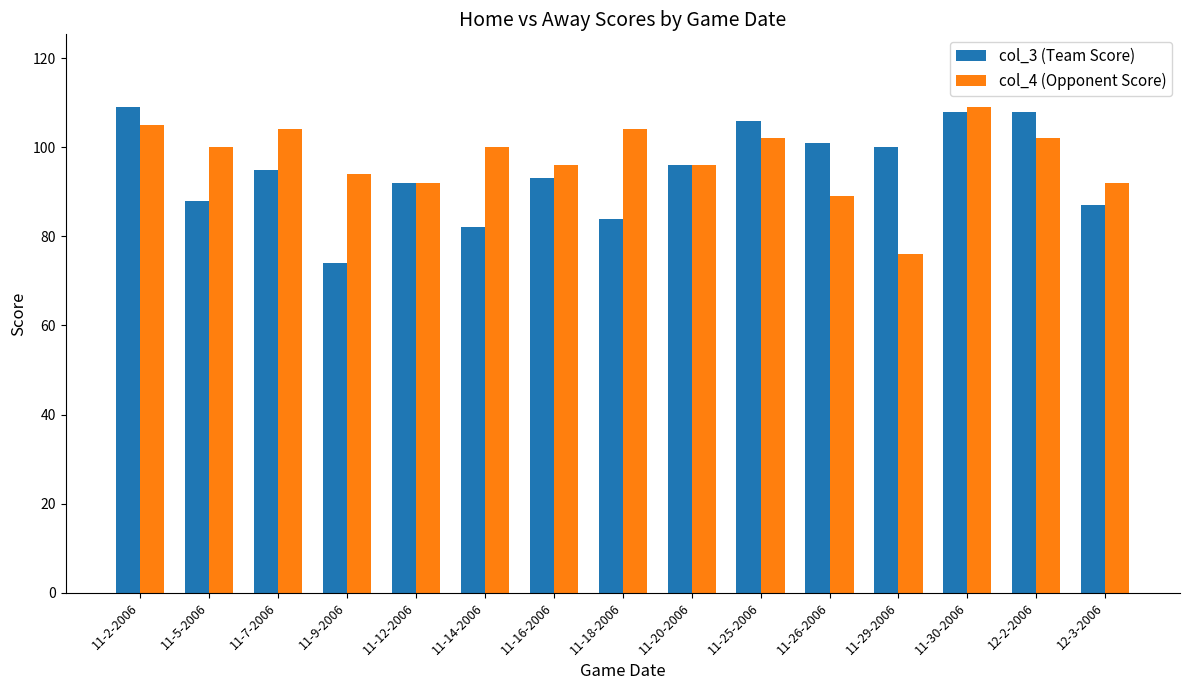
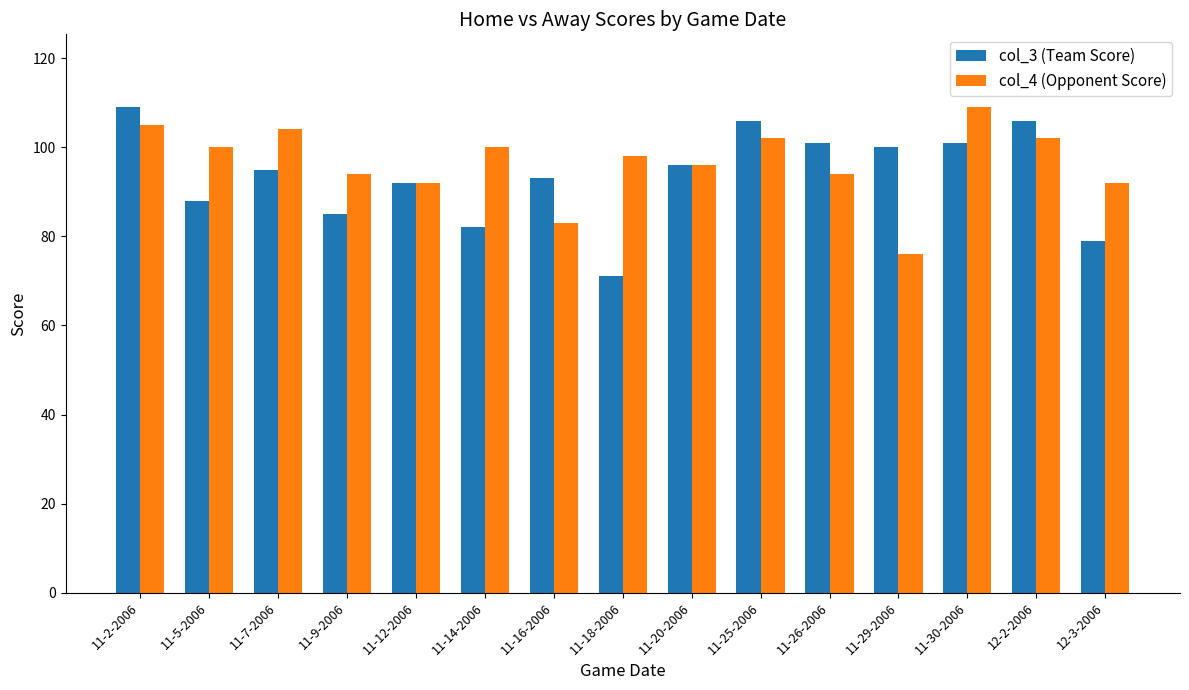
  {
    "col_3 (Team Score)": {
      "11-2-2006": 109,
      "11-5-2006": 88,
      "11-7-2006": 95,
-     "11-9-2006": 74,
+     "11-9-2006": 85,
      "11-12-2006": 92,
      "11-14-2006": 82,
      "11-16-2006": 93,
-     "11-18-2006": 84,
+     "11-18-2006": 71,
      "11-20-2006": 96,
      "11-25-2006": 106,
      "11-26-2006": 101,
      "11-29-2006": 100,
-     "11-30-2006": 108,
-     "12-2-2006": 108,
-     "12-3-2006": 87
+     "11-30-2006": 101,
+     "12-2-2006": 106,
+     "12-3-2006": 79
    },
    "col_4 (Opponent Score)": {
      "11-2-2006": 105,
      "11-5-2006": 100,
      "11-7-2006": 104,
      "11-9-2006": 94,
      "11-12-2006": 92,
      "11-14-2006": 100,
-     "11-16-2006": 96,
-     "11-18-2006": 104,
+     "11-16-2006": 83,
+     "11-18-2006": 98,
      "11-20-2006": 96,
      "11-25-2006": 102,
-     "11-26-2006": 89,
+     "11-26-2006": 94,
      "11-29-2006": 76,
      "11-30-2006": 109,
      "12-2-2006": 102,
      "12-3-2006": 92
    }
  }
